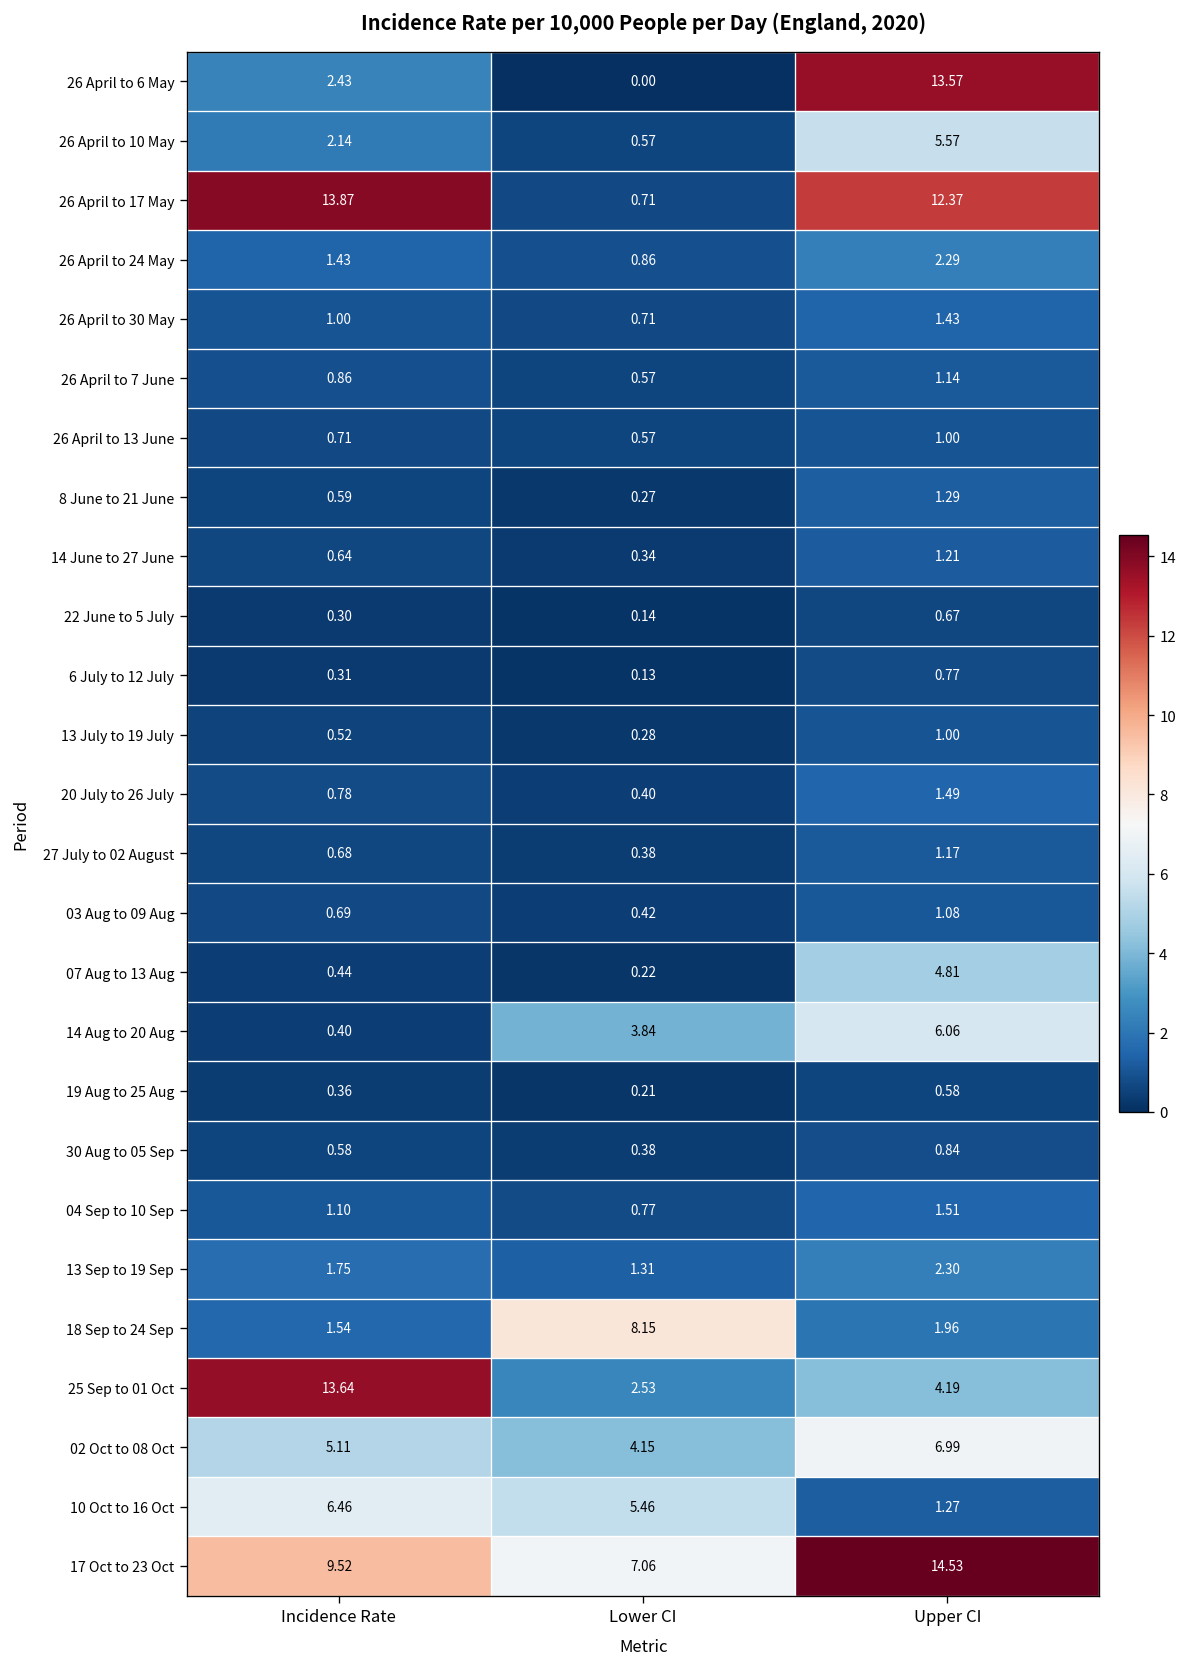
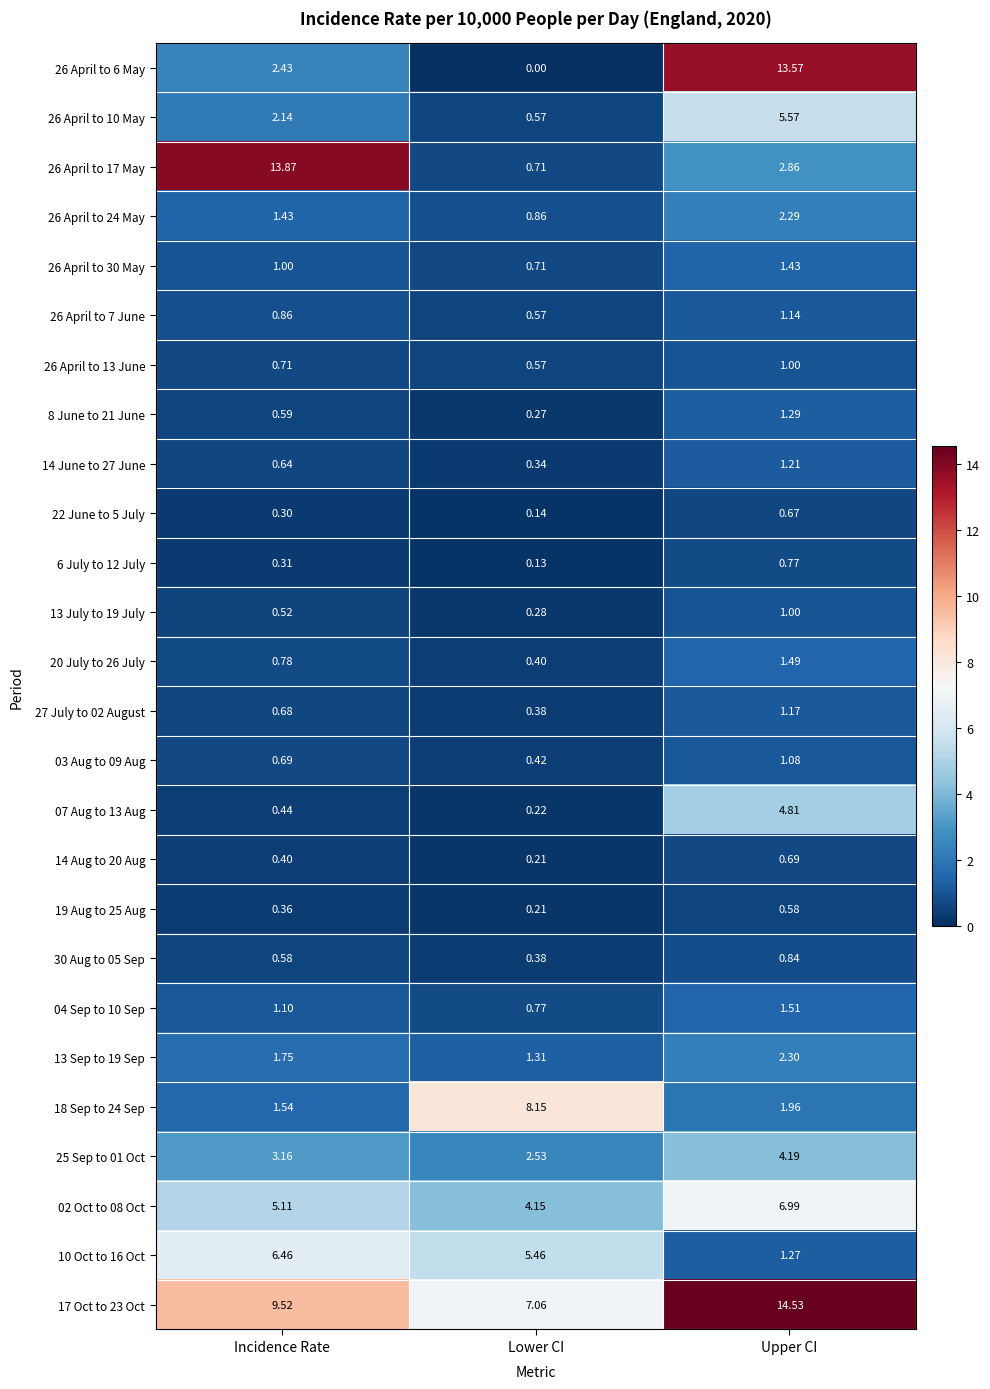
  {
    "26 April to 6 May": {
      "Incidence Rate": 2.43,
      "Lower CI": 0.00,
      "Upper CI": 13.57
    },
    "26 April to 10 May": {
      "Incidence Rate": 2.14,
      "Lower CI": 0.57,
      "Upper CI": 5.57
    },
    "26 April to 17 May": {
      "Incidence Rate": 13.87,
      "Lower CI": 0.71,
-     "Upper CI": 12.37
+     "Upper CI": 2.86
    },
    "26 April to 24 May": {
      "Incidence Rate": 1.43,
      "Lower CI": 0.86,
      "Upper CI": 2.29
    },
    "26 April to 30 May": {
      "Incidence Rate": 1.00,
      "Lower CI": 0.71,
      "Upper CI": 1.43
    },
    "26 April to 7 June": {
      "Incidence Rate": 0.86,
      "Lower CI": 0.57,
      "Upper CI": 1.14
    },
    "26 April to 13 June": {
      "Incidence Rate": 0.71,
      "Lower CI": 0.57,
      "Upper CI": 1.00
    },
    "8 June to 21 June": {
      "Incidence Rate": 0.59,
      "Lower CI": 0.27,
      "Upper CI": 1.29
    },
    "14 June to 27 June": {
      "Incidence Rate": 0.64,
      "Lower CI": 0.34,
      "Upper CI": 1.21
    },
    "22 June to 5 July": {
      "Incidence Rate": 0.30,
      "Lower CI": 0.14,
      "Upper CI": 0.67
    },
    "6 July to 12 July": {
      "Incidence Rate": 0.31,
      "Lower CI": 0.13,
      "Upper CI": 0.77
    },
    "13 July to 19 July": {
      "Incidence Rate": 0.52,
      "Lower CI": 0.28,
      "Upper CI": 1.00
    },
    "20 July to 26 July": {
      "Incidence Rate": 0.78,
      "Lower CI": 0.40,
      "Upper CI": 1.49
    },
    "27 July to 02 August": {
      "Incidence Rate": 0.68,
      "Lower CI": 0.38,
      "Upper CI": 1.17
    },
    "03 Aug to 09 Aug": {
      "Incidence Rate": 0.69,
      "Lower CI": 0.42,
      "Upper CI": 1.08
    },
    "07 Aug to 13 Aug": {
      "Incidence Rate": 0.44,
      "Lower CI": 0.22,
      "Upper CI": 4.81
    },
    "14 Aug to 20 Aug": {
      "Incidence Rate": 0.40,
-     "Lower CI": 3.84,
-     "Upper CI": 6.06
+     "Lower CI": 0.21,
+     "Upper CI": 0.69
    },
    "19 Aug to 25 Aug": {
      "Incidence Rate": 0.36,
      "Lower CI": 0.21,
      "Upper CI": 0.58
    },
    "30 Aug to 05 Sep": {
      "Incidence Rate": 0.58,
      "Lower CI": 0.38,
      "Upper CI": 0.84
    },
    "04 Sep to 10 Sep": {
      "Incidence Rate": 1.10,
      "Lower CI": 0.77,
      "Upper CI": 1.51
    },
    "13 Sep to 19 Sep": {
      "Incidence Rate": 1.75,
      "Lower CI": 1.31,
      "Upper CI": 2.30
    },
    "18 Sep to 24 Sep": {
      "Incidence Rate": 1.54,
      "Lower CI": 8.15,
      "Upper CI": 1.96
    },
    "25 Sep to 01 Oct": {
-     "Incidence Rate": 13.64,
+     "Incidence Rate": 3.16,
      "Lower CI": 2.53,
      "Upper CI": 4.19
    },
    "02 Oct to 08 Oct": {
      "Incidence Rate": 5.11,
      "Lower CI": 4.15,
      "Upper CI": 6.99
    },
    "10 Oct to 16 Oct": {
      "Incidence Rate": 6.46,
      "Lower CI": 5.46,
      "Upper CI": 1.27
    },
    "17 Oct to 23 Oct": {
      "Incidence Rate": 9.52,
      "Lower CI": 7.06,
      "Upper CI": 14.53
    }
  }
